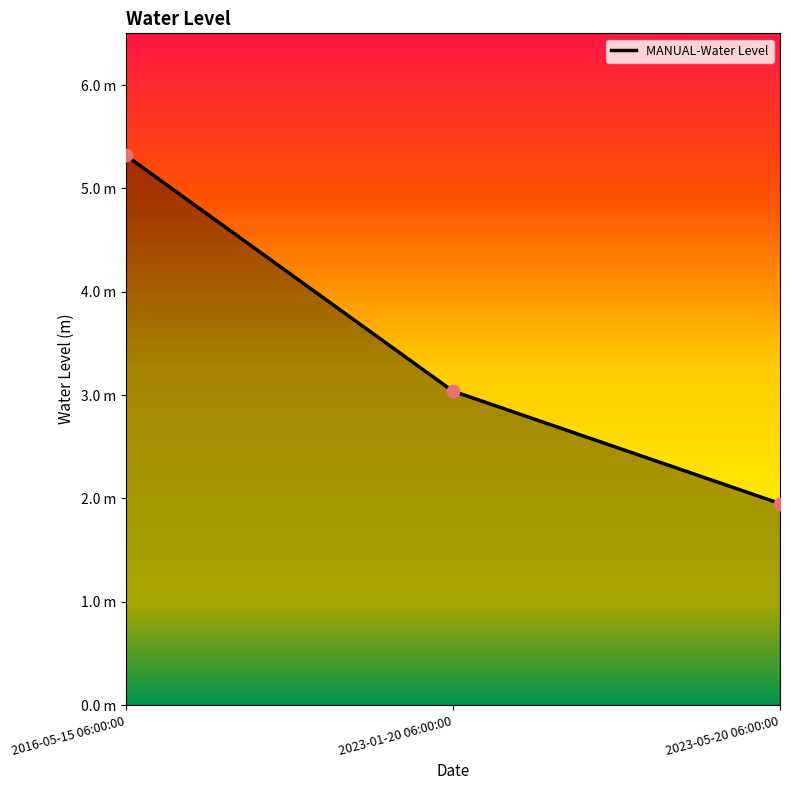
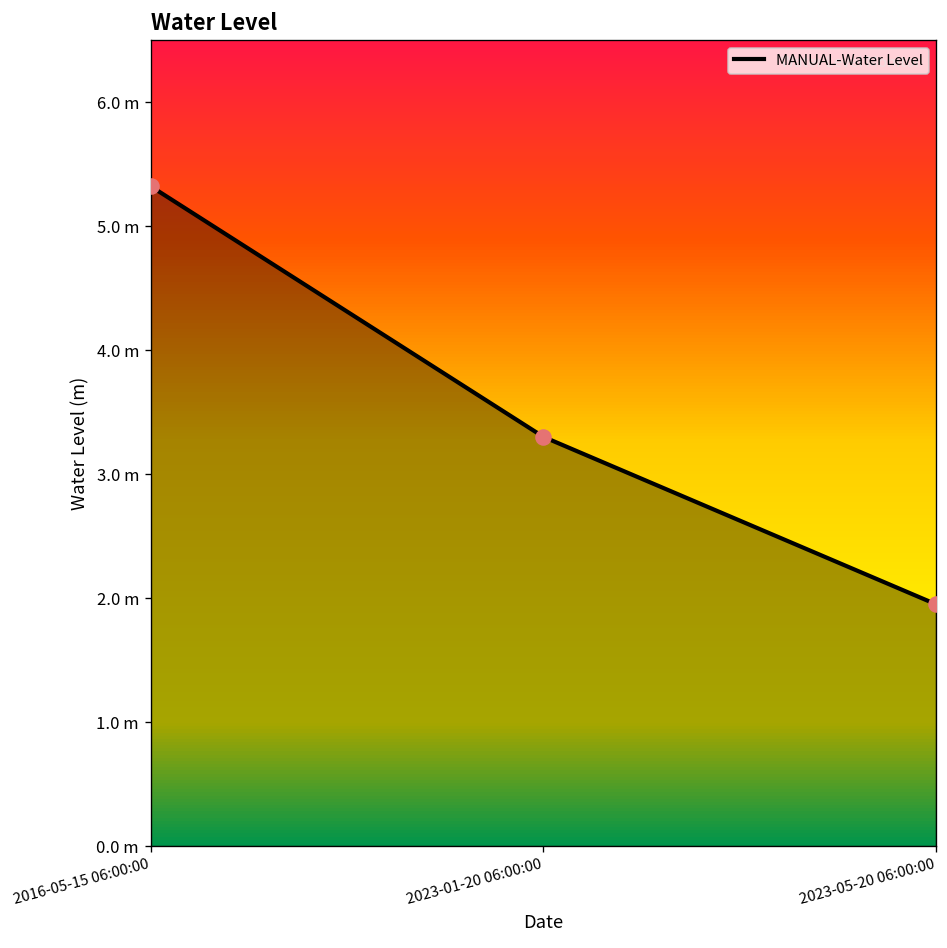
  {
    "2016-05-15 06:00:00": "5.32 m",
-   "2023-01-20 06:00:00": "3.04 m",
+   "2023-01-20 06:00:00": "3.30 m",
    "2023-05-20 06:00:00": "1.95 m"
  }
